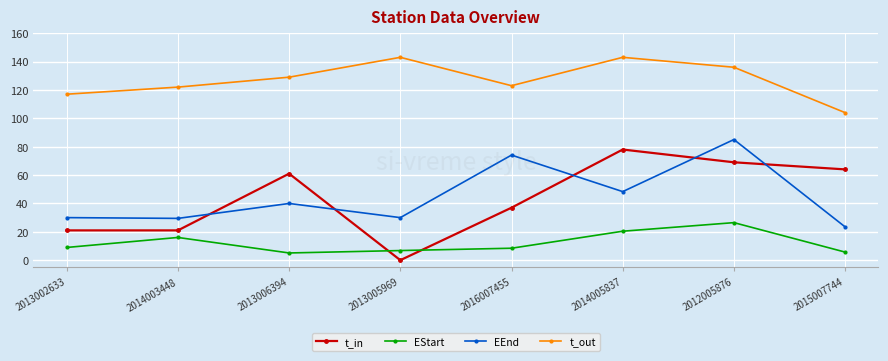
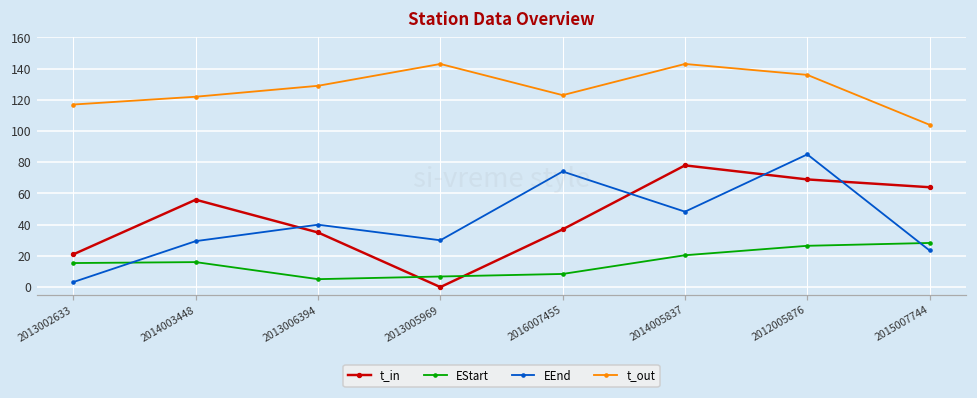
  {
    "t_in": {
      "2013002633": 21,
-     "2014003448": 21,
-     "2013006394": 61,
+     "2014003448": 56,
+     "2013006394": 35,
      "2013005969": 0,
      "2016007455": 37,
      "2014005837": 78,
      "2012005876": 69,
      "2015007744": 64
    },
    "EStart": {
-     "2013002633": 9,
+     "2013002633": 15,
      "2014003448": 16,
      "2013006394": 5,
      "2013005969": 7,
      "2016007455": 8,
      "2014005837": 20,
      "2012005876": 26,
-     "2015007744": 6
+     "2015007744": 28
    },
    "EEnd": {
-     "2013002633": 30,
+     "2013002633": 3,
      "2014003448": 29,
      "2013006394": 40,
      "2013005969": 30,
      "2016007455": 74,
      "2014005837": 48,
      "2012005876": 85,
      "2015007744": 23
    },
    "t_out": {
      "2013002633": 117,
      "2014003448": 122,
      "2013006394": 129,
      "2013005969": 143,
      "2016007455": 123,
      "2014005837": 143,
      "2012005876": 136,
      "2015007744": 104
    }
  }
